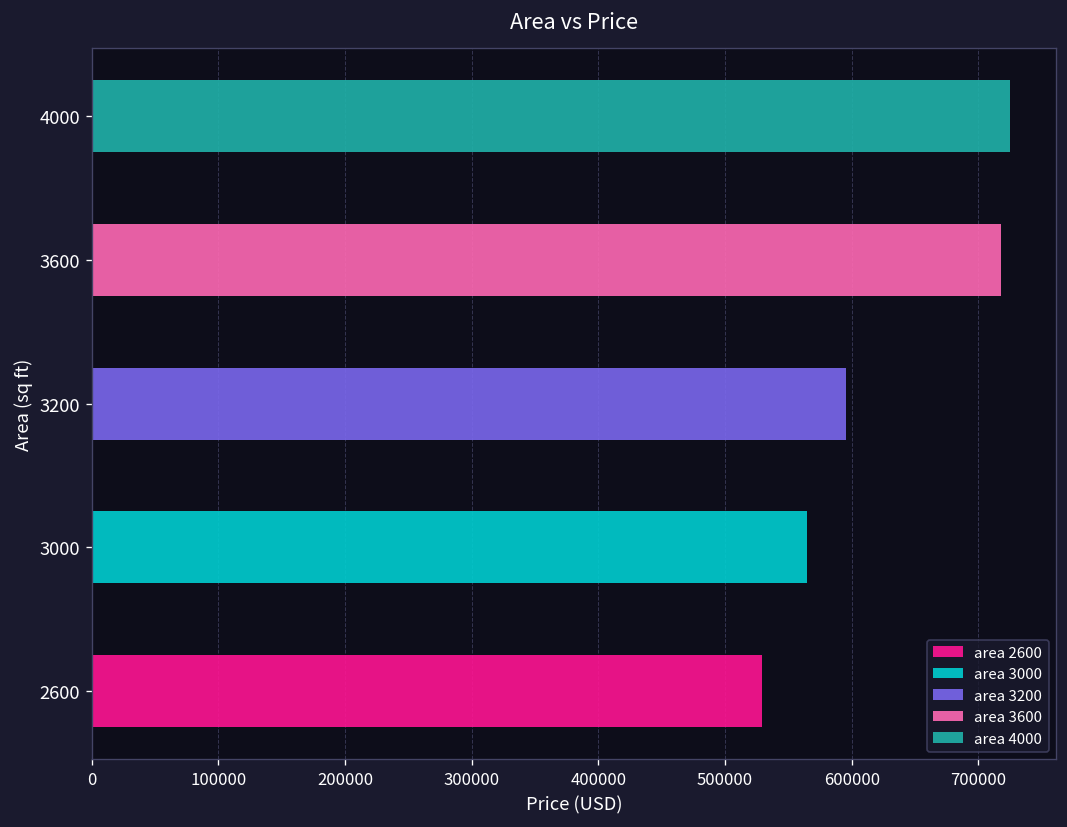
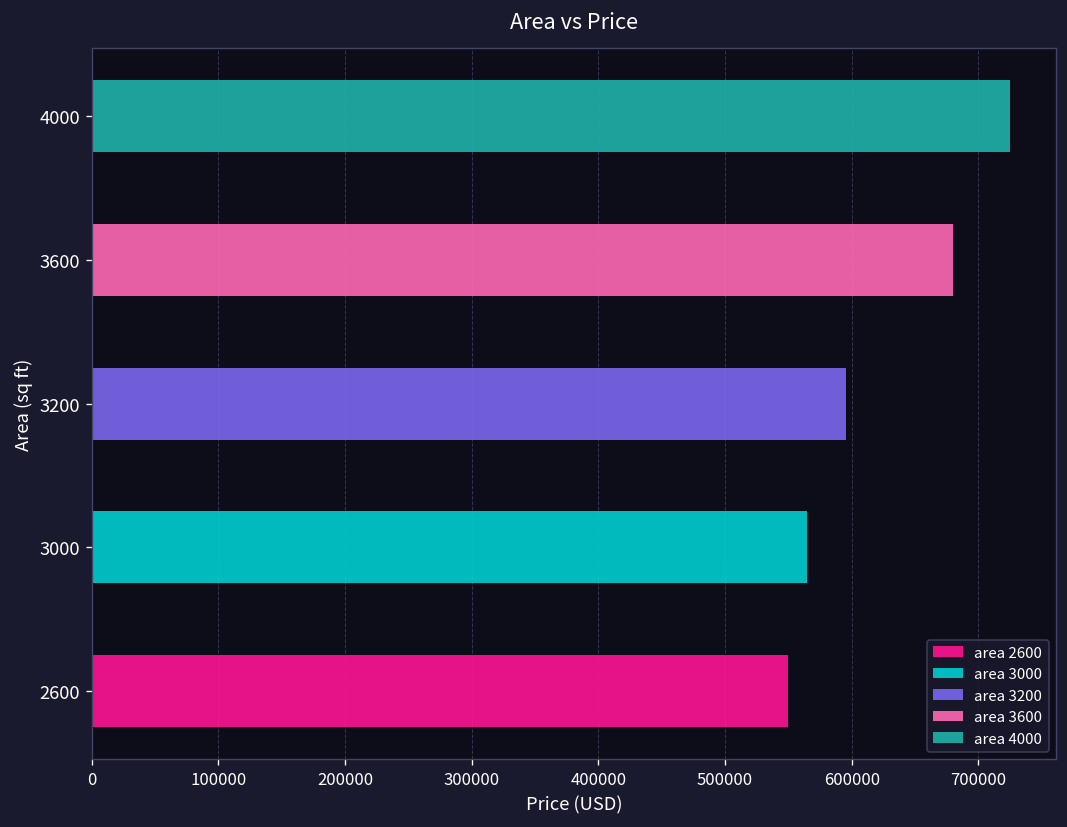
  {
    "4000": 725000,
-   "3600": 718000,
+   "3600": 680000,
    "3200": 596000,
    "3000": 565000,
-   "2600": 529000
+   "2600": 550000
  }
